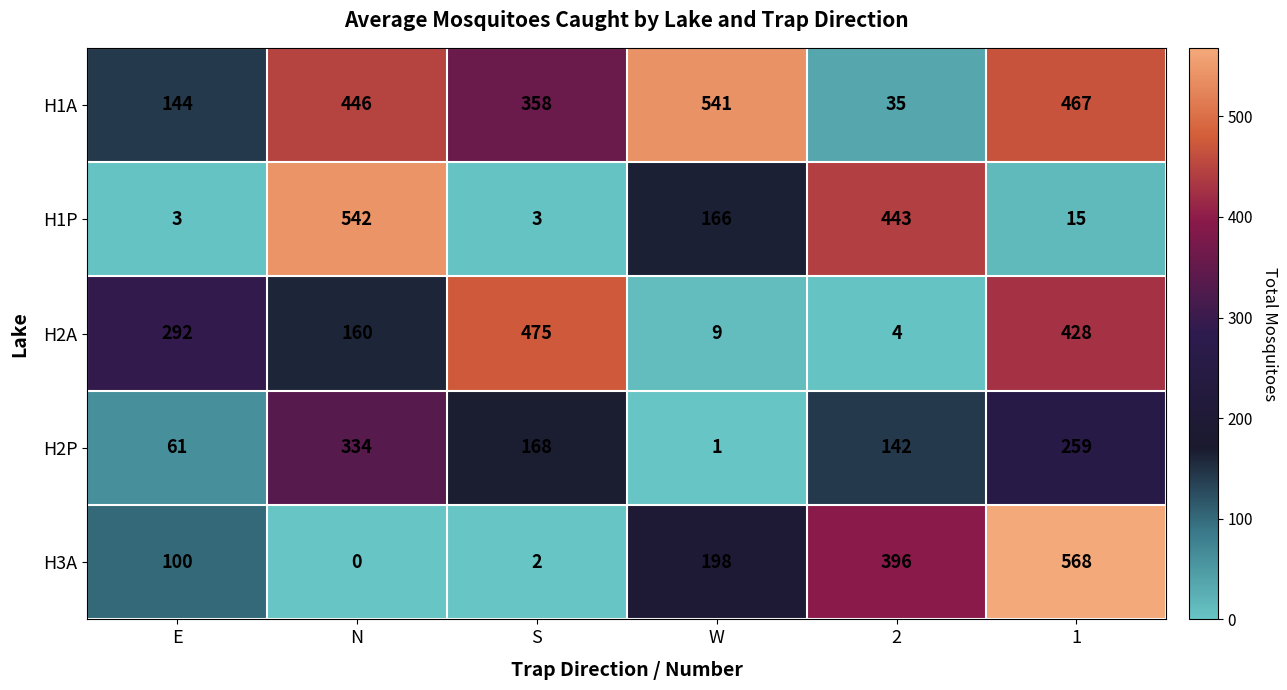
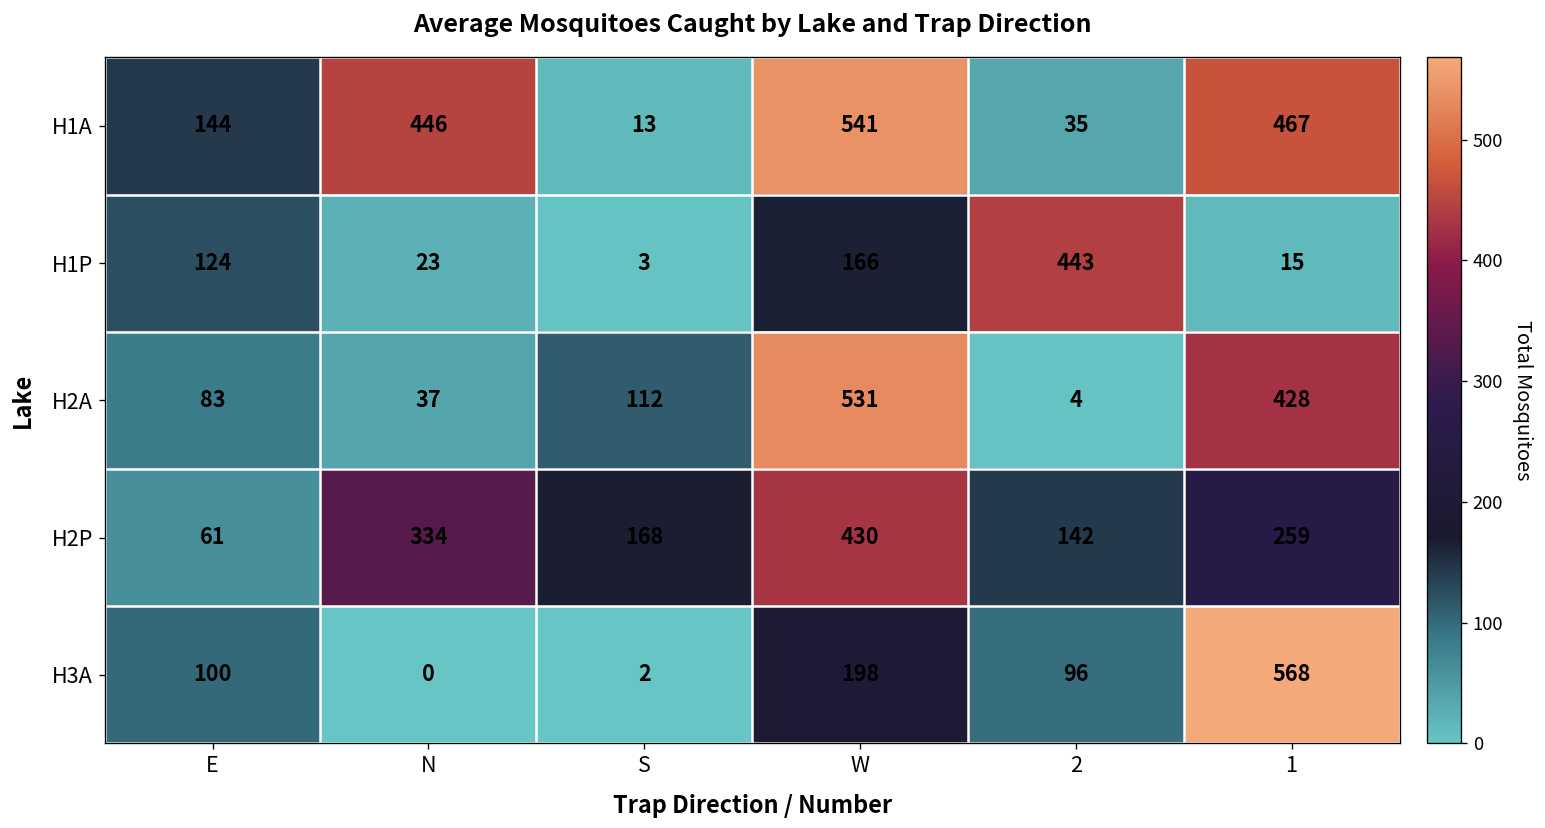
  {
    "H1A": {
      "E": 144,
      "N": 446,
-     "S": 358,
+     "S": 13,
      "W": 541,
      "2": 35,
      "1": 467
    },
    "H1P": {
-     "E": 3,
-     "N": 542,
+     "E": 124,
+     "N": 23,
      "S": 3,
      "W": 166,
      "2": 443,
      "1": 15
    },
    "H2A": {
-     "E": 292,
-     "N": 160,
-     "S": 475,
-     "W": 9,
+     "E": 83,
+     "N": 37,
+     "S": 112,
+     "W": 531,
      "2": 4,
      "1": 428
    },
    "H2P": {
      "E": 61,
      "N": 334,
      "S": 168,
-     "W": 1,
+     "W": 430,
      "2": 142,
      "1": 259
    },
    "H3A": {
      "E": 100,
      "N": 0,
      "S": 2,
      "W": 198,
-     "2": 396,
+     "2": 96,
      "1": 568
    }
  }
